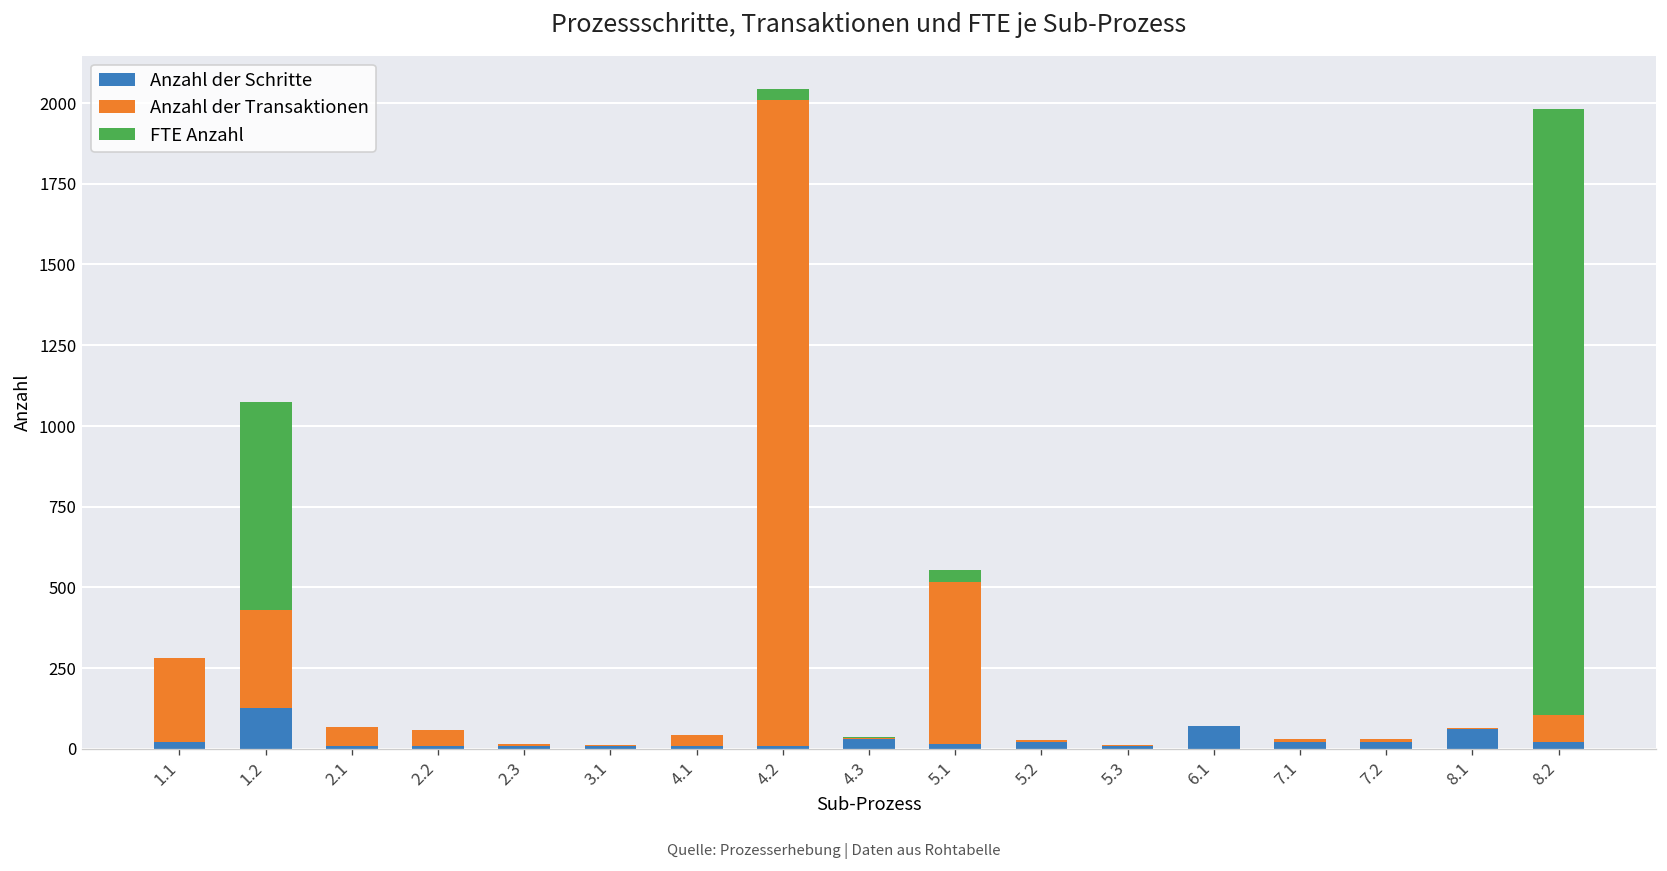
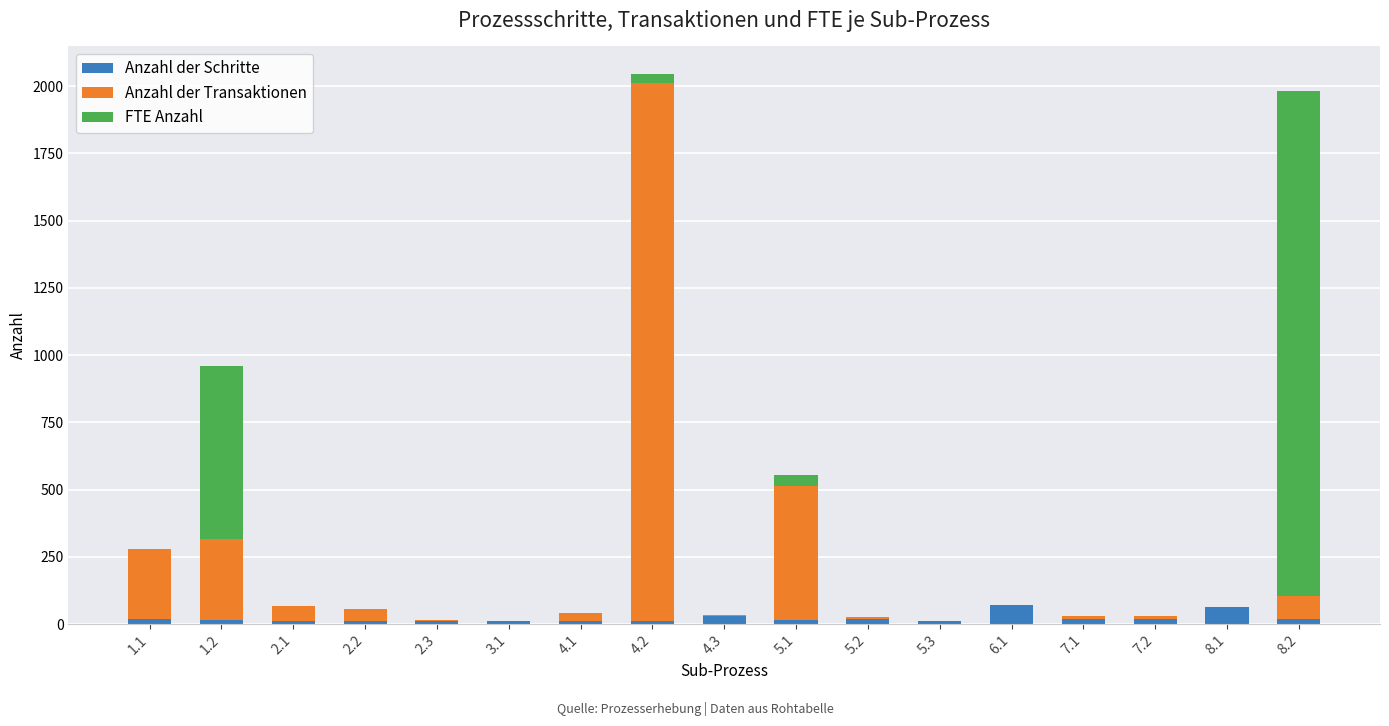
  {
    "Anzahl der Schritte": {
      "1.1": 20,
-     "1.2": 130,
+     "1.2": 20,
      "2.1": 10,
      "2.2": 10,
      "2.3": 10,
      "3.1": 10,
      "4.1": 10,
      "4.2": 10,
      "4.3": 30,
      "5.1": 20,
      "5.2": 20,
      "5.3": 10,
      "6.1": 70,
      "7.1": 20,
      "7.2": 20,
      "8.1": 60,
      "8.2": 20
    },
    "Anzahl der Transaktionen": {
      "1.1": 260,
      "1.2": 300,
      "2.1": 60,
      "2.2": 50,
      "4.1": 30,
      "4.2": 2000,
      "5.1": 500,
      "7.1": 10,
      "7.2": 10,
      "8.2": 90
    },
    "FTE Anzahl": {
      "1.1": 0,
      "1.2": 640,
      "2.1": 0,
      "2.2": 0,
      "2.3": 0,
      "3.1": 0,
      "4.1": 0,
      "4.2": 40,
      "5.1": 40,
      "5.3": 0,
      "6.1": 0,
      "8.1": 0,
      "8.2": 1880
    }
  }
